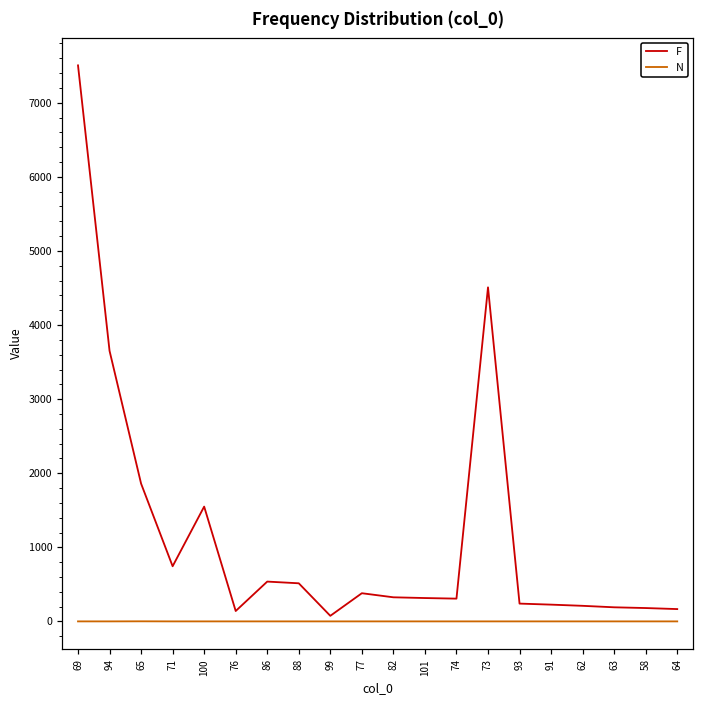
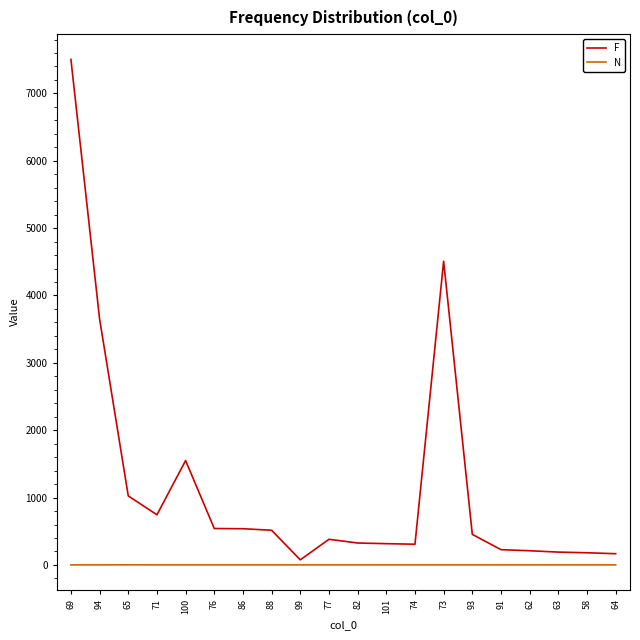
  {
    "F": {
      "69": 7500,
      "94": 3700,
-     "65": 1900,
+     "65": 1000,
      "71": 700,
      "100": 1600,
-     "76": 100,
+     "76": 500,
      "86": 500,
      "88": 500,
      "99": 100,
      "77": 400,
      "82": 300,
      "101": 300,
      "74": 300,
      "73": 4500,
-     "93": 200,
+     "93": 500,
      "91": 200,
      "62": 200,
      "63": 200,
      "58": 200,
      "64": 200
    },
    "N": {
      "69": 0,
      "94": 0,
      "65": 0,
      "71": 0,
      "100": 0,
      "76": 0,
      "86": 0,
      "88": 0,
      "99": 0,
      "77": 0,
      "82": 0,
      "101": 0,
      "74": 0,
      "73": 0,
      "93": 0,
      "91": 0,
      "62": 0,
      "63": 0,
      "58": 0,
      "64": 0
    }
  }
